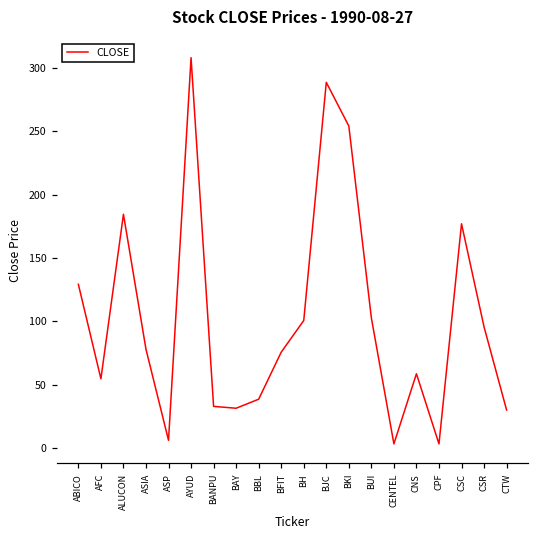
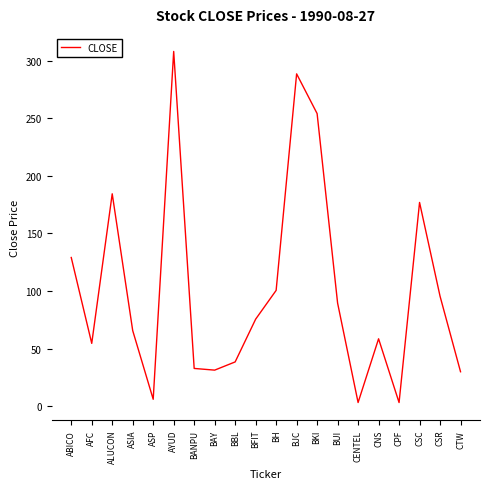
  {
    "ABICO": 129,
    "AFC": 55,
    "ALUCON": 184,
-   "ASIA": 78,
+   "ASIA": 66,
    "ASP": 6,
    "AYUD": 308,
    "BANPU": 33,
    "BAY": 31,
    "BBL": 38,
    "BFIT": 76,
    "BH": 101,
    "BJC": 289,
    "BKI": 254,
-   "BUI": 103,
+   "BUI": 90,
    "CENTEL": 3,
    "CNS": 58,
    "CPF": 3,
    "CSC": 177,
    "CSR": 96,
    "CTW": 30
  }
